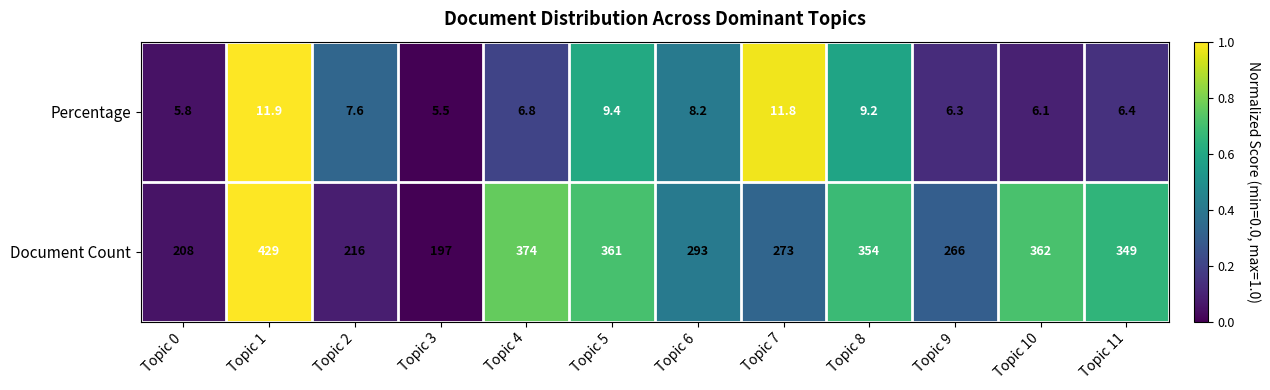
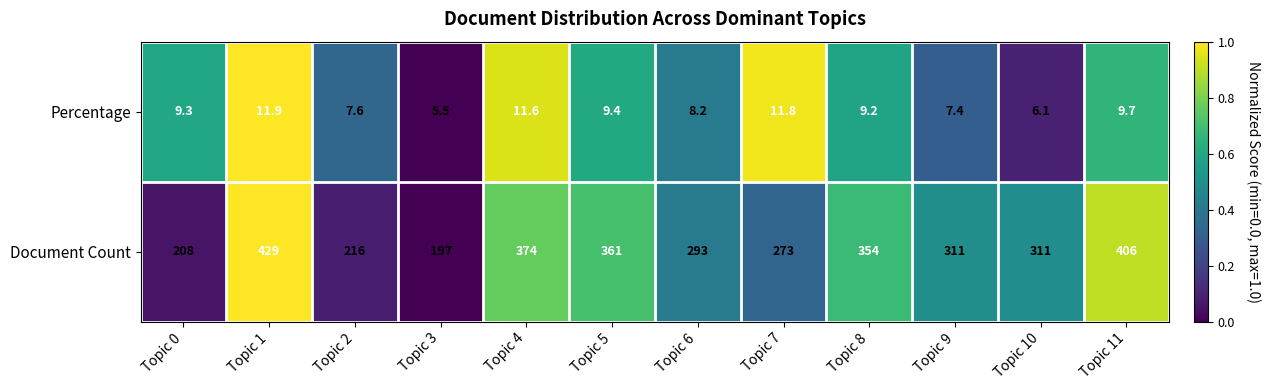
  {
    "Percentage": {
-     "Topic 0": 5.8,
+     "Topic 0": 9.3,
      "Topic 1": 11.9,
      "Topic 2": 7.6,
      "Topic 3": 5.5,
-     "Topic 4": 6.8,
+     "Topic 4": 11.6,
      "Topic 5": 9.4,
      "Topic 6": 8.2,
      "Topic 7": 11.8,
      "Topic 8": 9.2,
-     "Topic 9": 6.3,
+     "Topic 9": 7.4,
      "Topic 10": 6.1,
-     "Topic 11": 6.4
+     "Topic 11": 9.7
    },
    "Document Count": {
      "Topic 0": 208,
      "Topic 1": 429,
      "Topic 2": 216,
      "Topic 3": 197,
      "Topic 4": 374,
      "Topic 5": 361,
      "Topic 6": 293,
      "Topic 7": 273,
      "Topic 8": 354,
-     "Topic 9": 266,
-     "Topic 10": 362,
-     "Topic 11": 349
+     "Topic 9": 311,
+     "Topic 10": 311,
+     "Topic 11": 406
    }
  }
